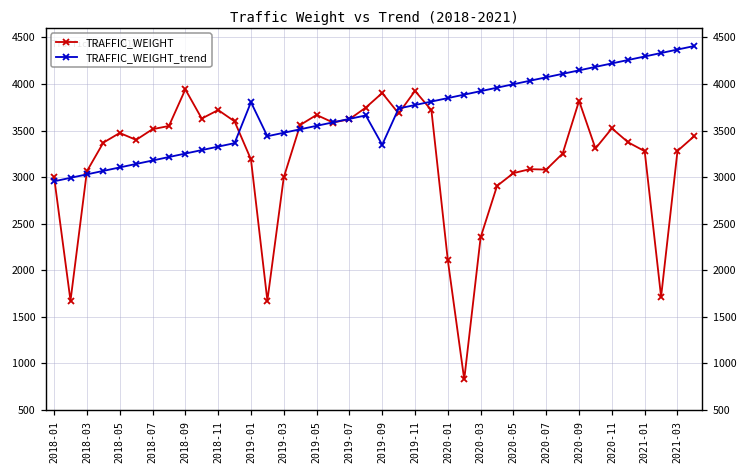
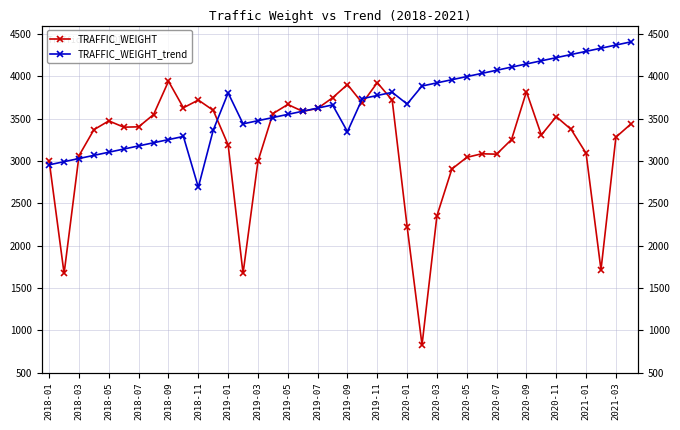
  {
    "TRAFFIC_WEIGHT": {
      "2018-01": 3000,
      "2018-03": 3100,
      "2018-05": 3500,
-     "2018-07": 3500,
+     "2018-07": 3400,
      "2018-09": 3900,
      "2018-11": 3700,
      "2019-01": 3200,
      "2019-03": 3000,
      "2019-05": 3700,
      "2019-09": 3900,
      "2019-11": 3900,
-     "2020-01": 2100,
+     "2020-01": 2200,
      "2020-03": 2400,
      "2020-05": 3000,
      "2020-07": 3100,
      "2020-09": 3800,
      "2020-11": 3500,
-     "2021-01": 3300,
+     "2021-01": 3100,
      "2021-03": 3300
    },
    "TRAFFIC_WEIGHT_trend": {
      "2018-01": 3000,
      "2018-03": 3000,
      "2018-05": 3100,
      "2018-07": 3200,
      "2018-09": 3300,
-     "2018-11": 3300,
+     "2018-11": 2700,
      "2019-01": 3800,
      "2019-03": 3500,
      "2019-05": 3600,
      "2019-09": 3300,
      "2019-11": 3800,
-     "2020-01": 3800,
+     "2020-01": 3700,
      "2020-03": 3900,
      "2020-05": 4000,
      "2020-07": 4100,
      "2020-09": 4100,
      "2020-11": 4200,
      "2021-01": 4300,
      "2021-03": 4400
    }
  }
